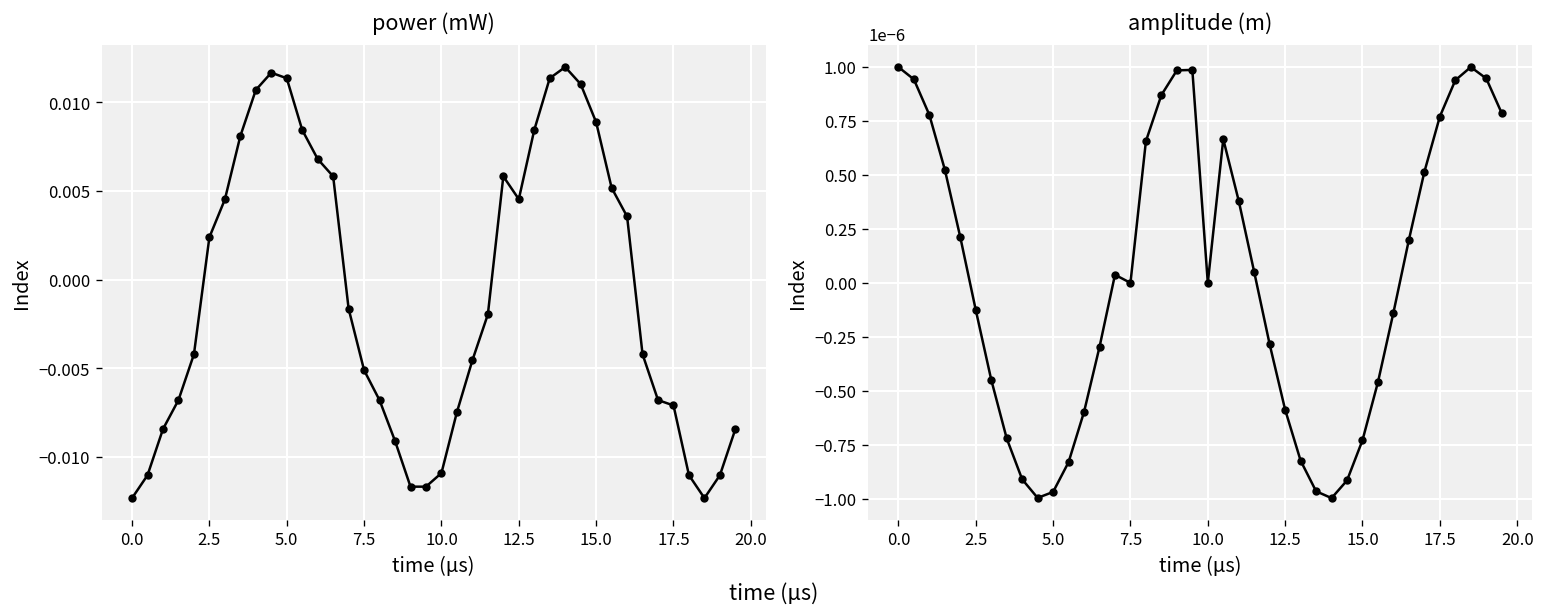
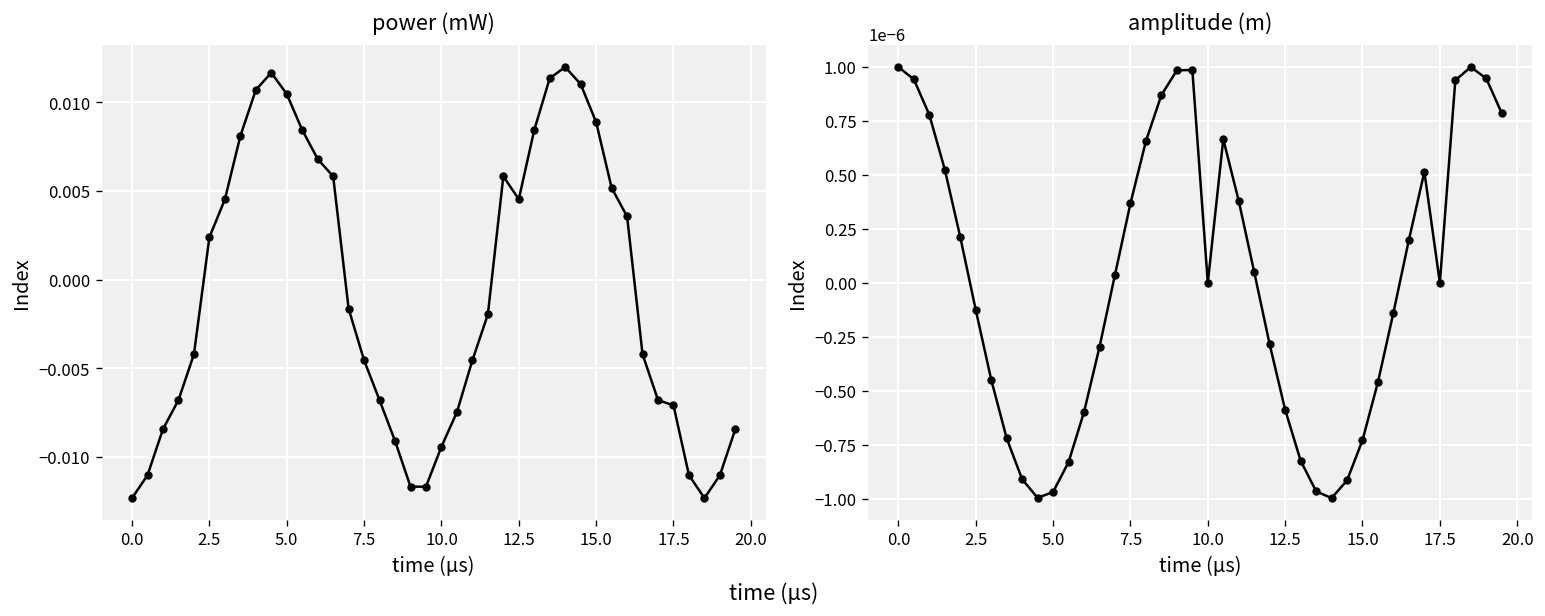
  {
    "power (mW)": {
      "0.0": -0.0123,
      "2.5": 0.0024,
-     "5.0": 0.0114,
-     "7.5": -0.0051,
-     "10.0": -0.0109,
+     "5.0": 0.0105,
+     "7.5": -0.0045,
+     "10.0": -0.0094,
      "12.5": 0.0045,
      "15.0": 0.0089,
      "17.5": -0.0071
    },
    "amplitude (m)": {
      "0.0": 0.0000010,
      "2.5": -0.00000013,
      "5.0": -0.00000097,
-     "7.5": 0.0000000,
+     "7.5": 0.0000004,
      "10.0": 0.0000000,
      "12.5": -0.0000006,
      "15.0": -0.00000073,
-     "17.5": 0.000001
+     "17.5": 0.000000
    }
  }
